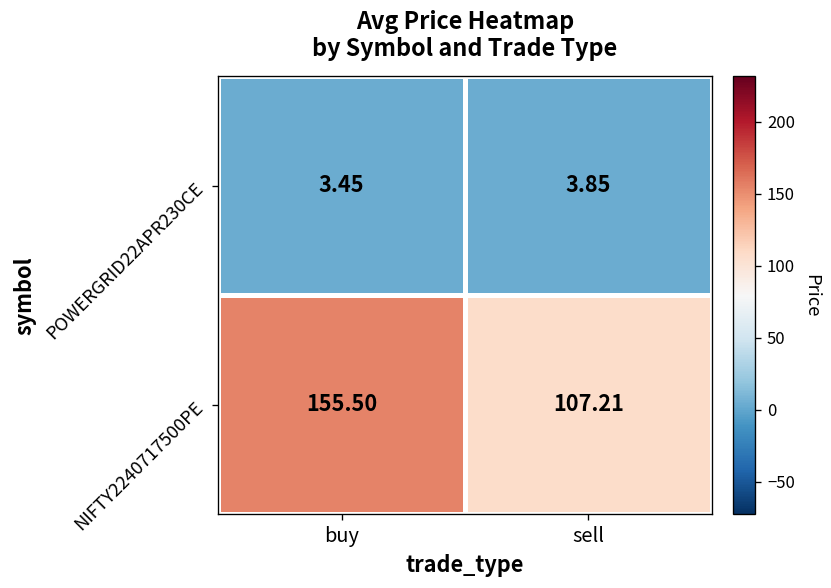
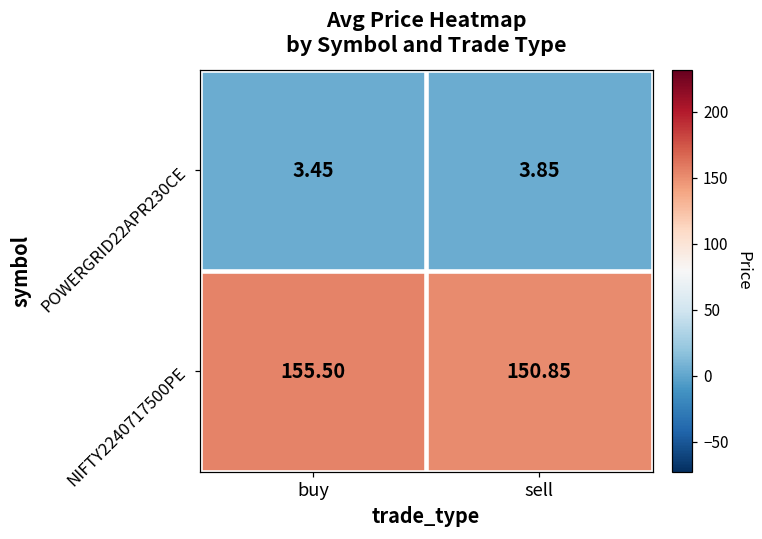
  {
    "POWERGRID22APR230CE": {
      "buy": 3.45,
      "sell": 3.85
    },
    "NIFTY2240717500PE": {
      "buy": 155.50,
-     "sell": 107.21
+     "sell": 150.85
    }
  }
